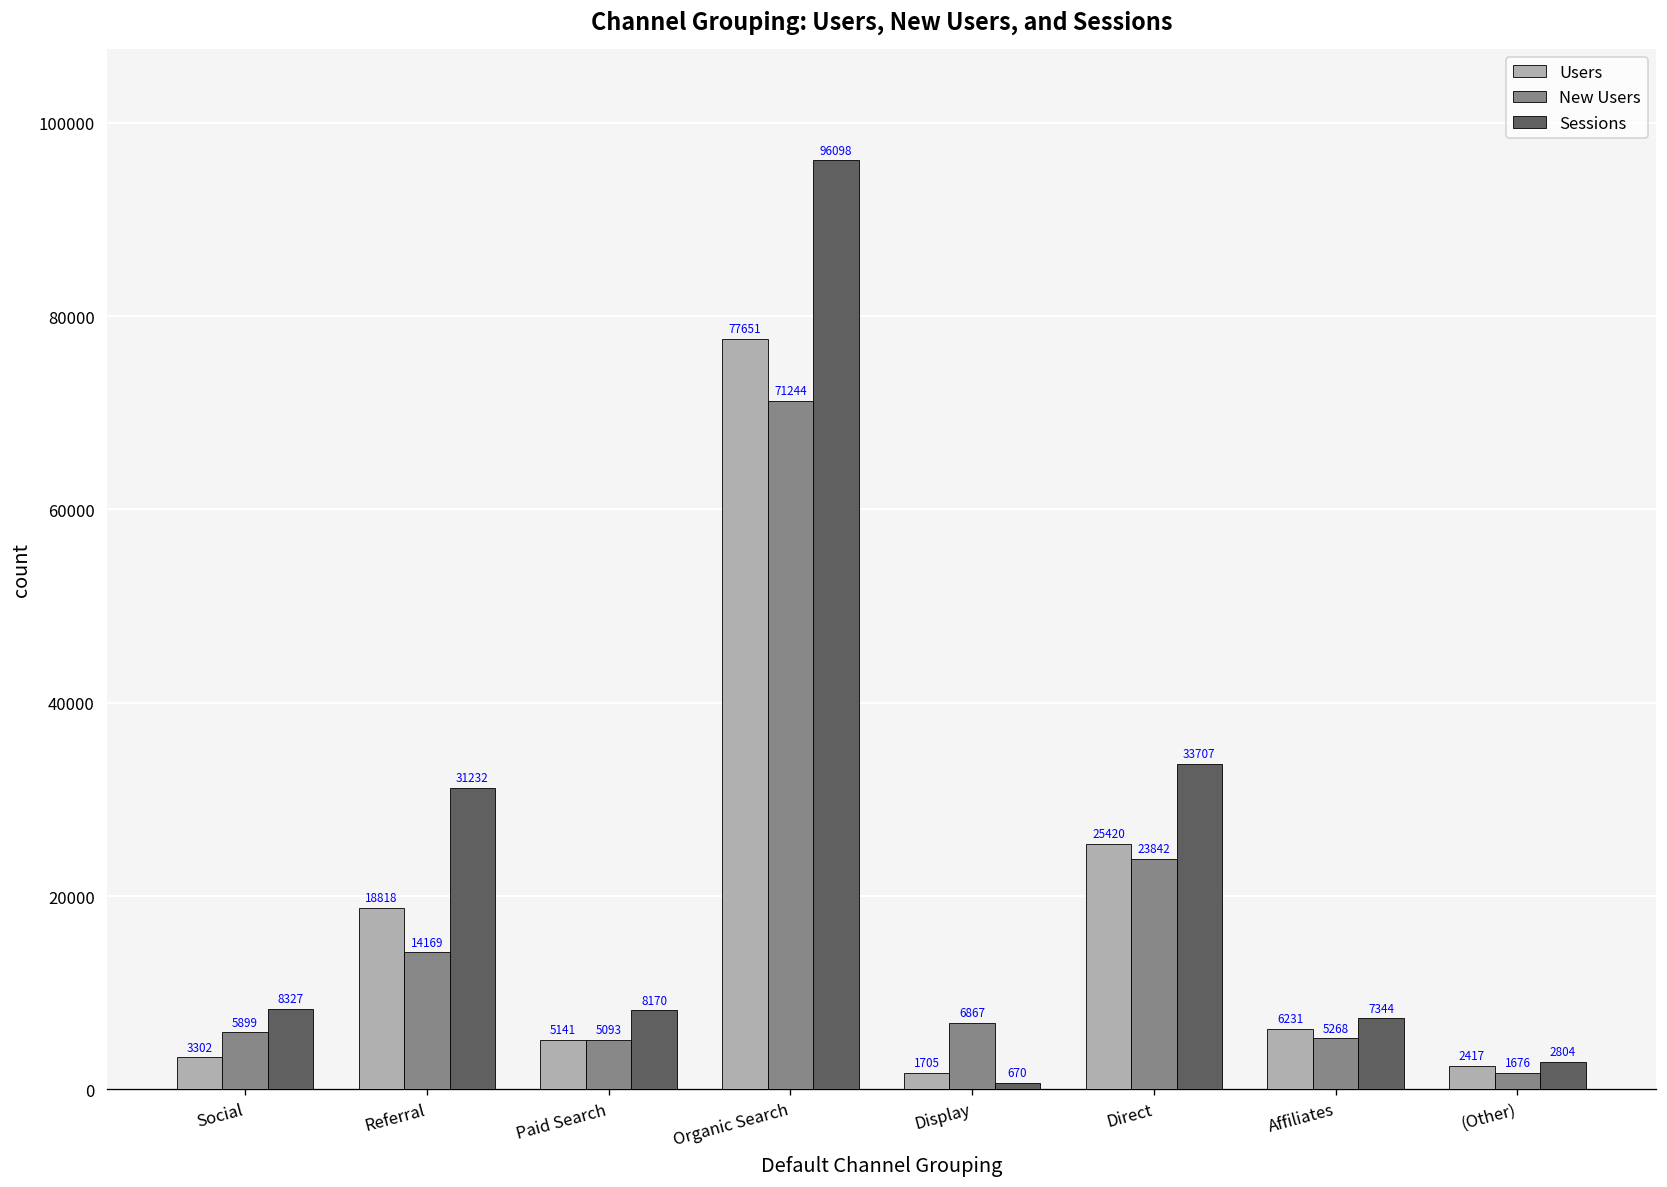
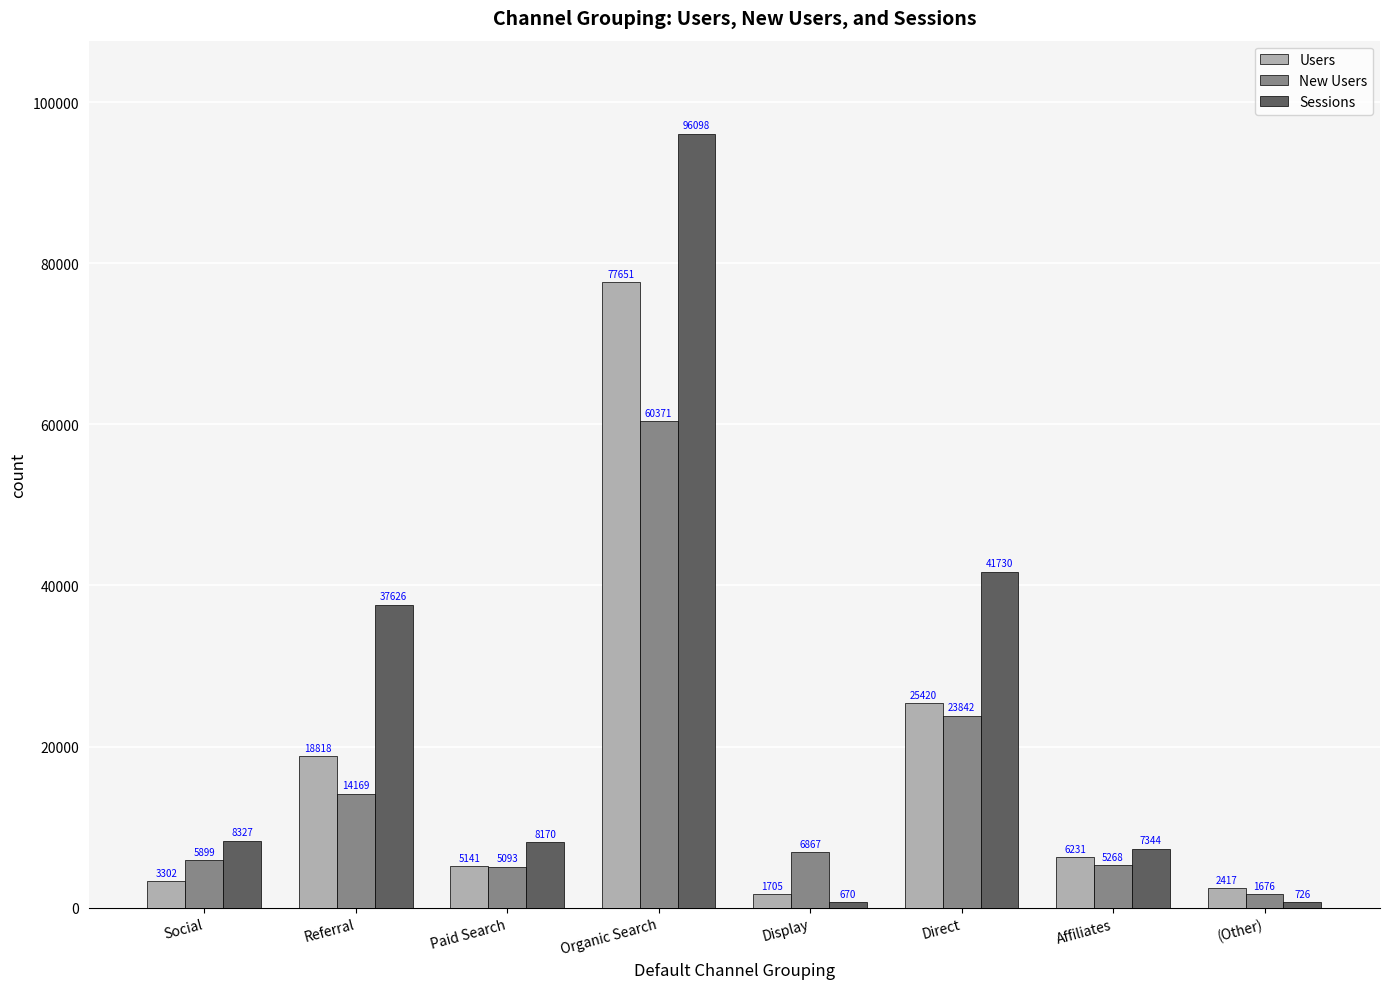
  {
    "Users": {
      "Social": 3302,
      "Referral": 18818,
      "Paid Search": 5141,
      "Organic Search": 77651,
      "Display": 1705,
      "Direct": 25420,
      "Affiliates": 6231,
      "(Other)": 2417
    },
    "New Users": {
      "Social": 5899,
      "Referral": 14169,
      "Paid Search": 5093,
-     "Organic Search": 71244,
+     "Organic Search": 60371,
      "Display": 6867,
      "Direct": 23842,
      "Affiliates": 5268,
      "(Other)": 1676
    },
    "Sessions": {
      "Social": 8327,
-     "Referral": 31232,
+     "Referral": 37626,
      "Paid Search": 8170,
      "Organic Search": 96098,
      "Display": 670,
-     "Direct": 33707,
+     "Direct": 41730,
      "Affiliates": 7344,
-     "(Other)": 2804
+     "(Other)": 726
    }
  }
